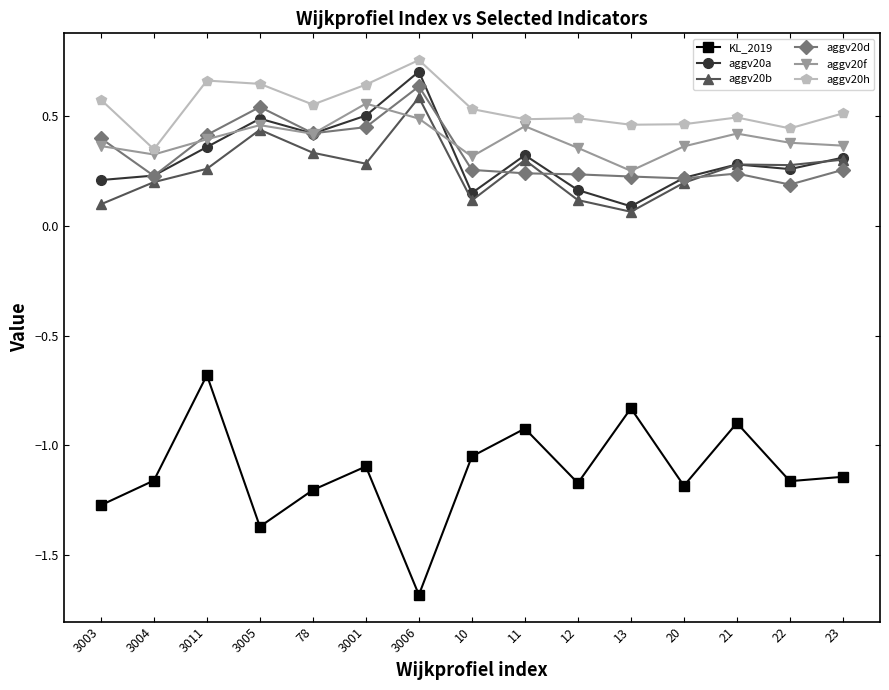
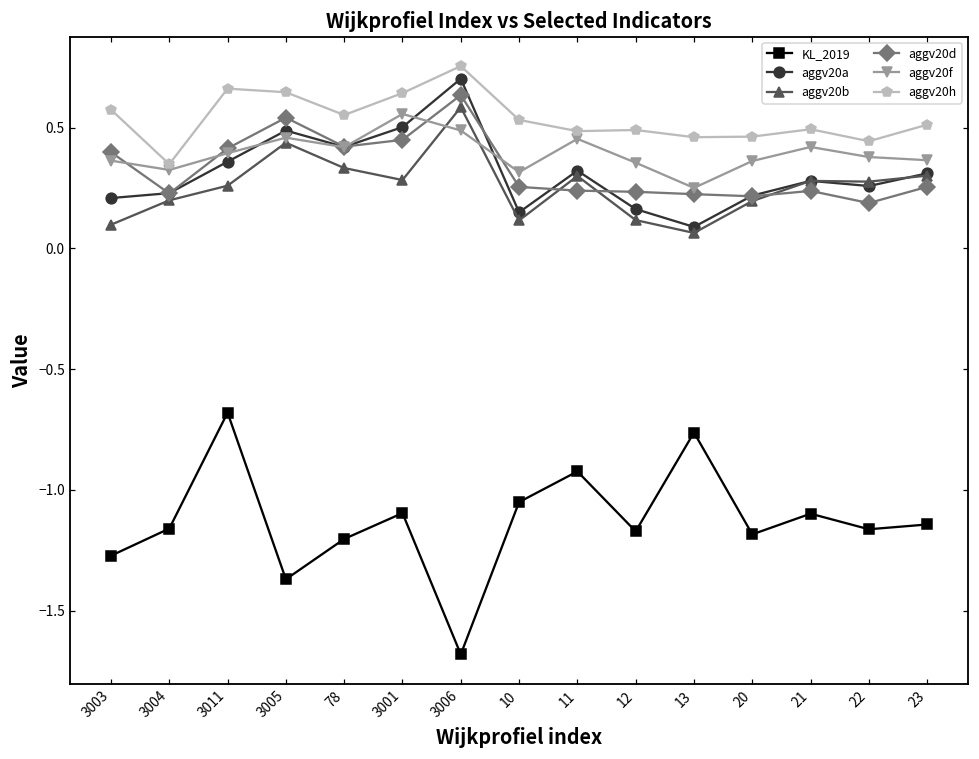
  {
    "KL_2019": {
      "3003": -1.27,
      "3004": -1.16,
      "3011": -0.68,
      "3005": -1.37,
      "78": -1.20,
      "3001": -1.10,
      "3006": -1.68,
      "10": -1.05,
      "11": -0.92,
      "12": -1.17,
-     "13": -0.83,
+     "13": -0.76,
      "20": -1.18,
-     "21": -0.90,
+     "21": -1.10,
      "22": -1.16,
      "23": -1.14
    }
  }
